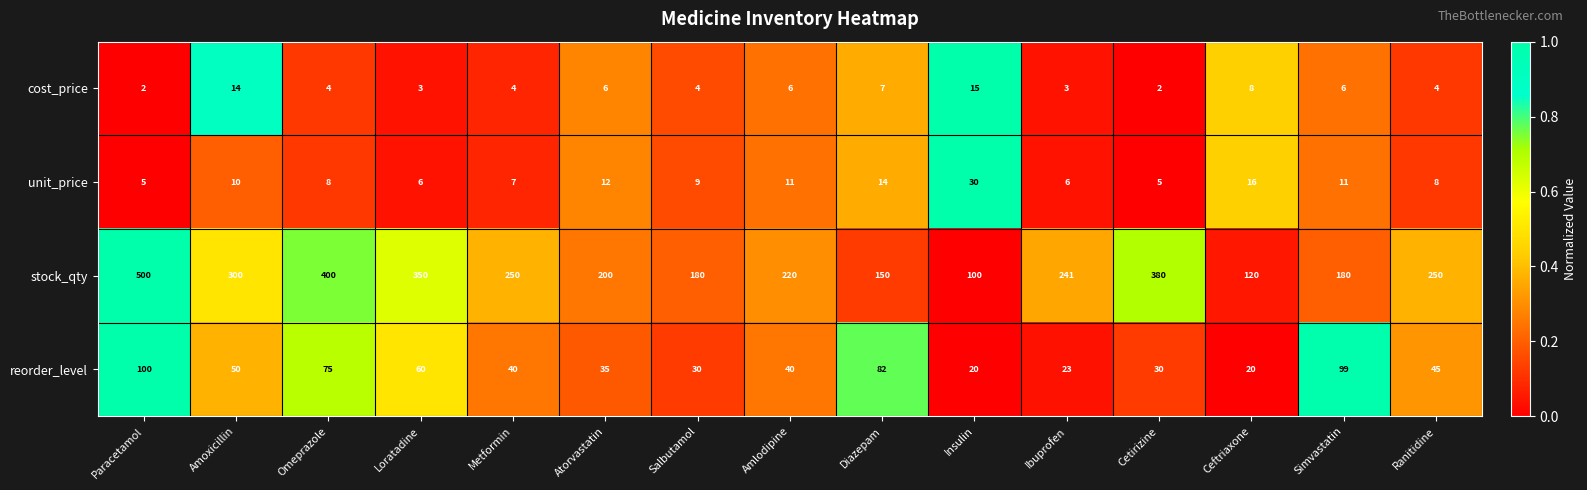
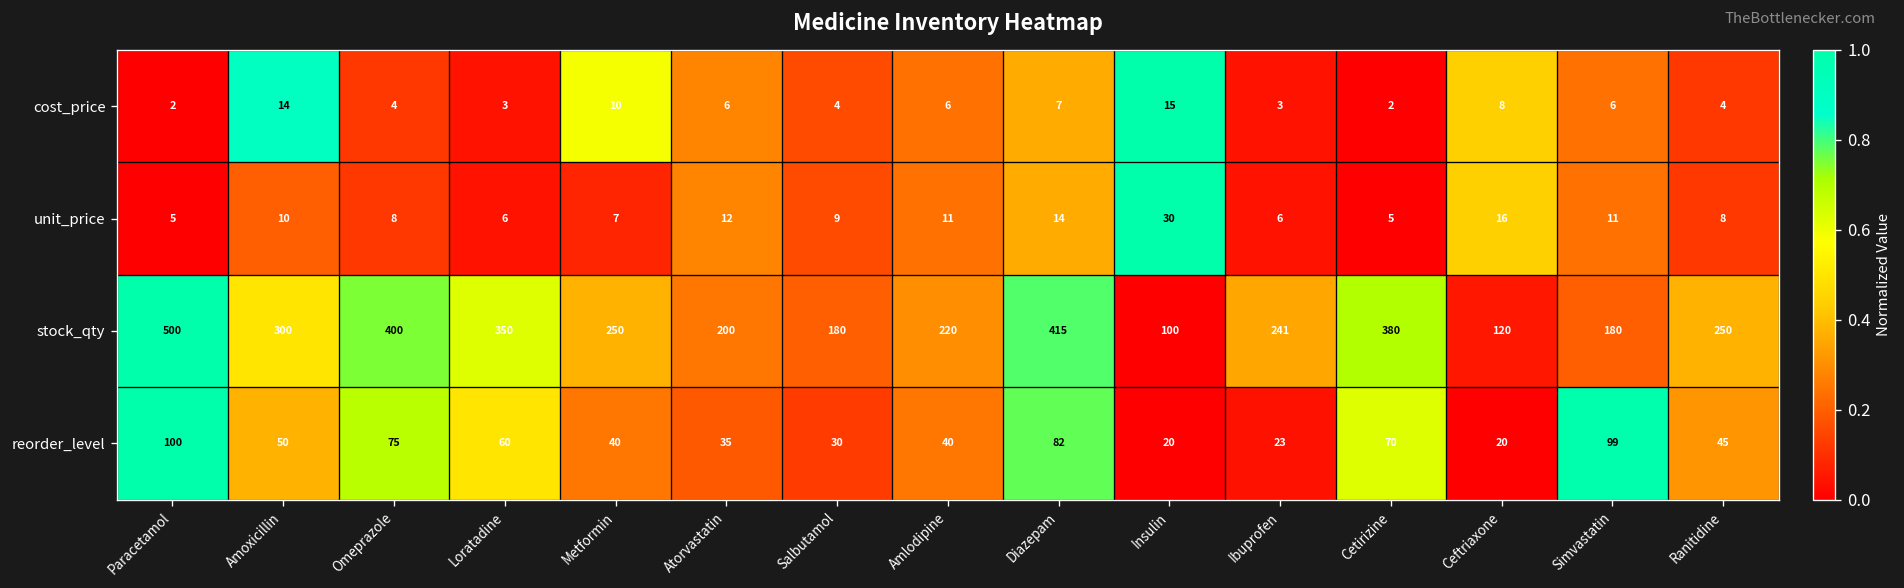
  {
    "cost_price": {
      "Paracetamol": 2,
      "Amoxicillin": 14,
      "Omeprazole": 4,
      "Loratadine": 3,
-     "Metformin": 4,
+     "Metformin": 10,
      "Atorvastatin": 6,
      "Salbutamol": 4,
      "Amlodipine": 6,
      "Diazepam": 7,
      "Insulin": 15,
      "Ibuprofen": 3,
      "Cetirizine": 2,
      "Ceftriaxone": 8,
      "Simvastatin": 6,
      "Ranitidine": 4
    },
    "unit_price": {
      "Paracetamol": 5,
      "Amoxicillin": 10,
      "Omeprazole": 8,
      "Loratadine": 6,
      "Metformin": 7,
      "Atorvastatin": 12,
      "Salbutamol": 9,
      "Amlodipine": 11,
      "Diazepam": 14,
      "Insulin": 30,
      "Ibuprofen": 6,
      "Cetirizine": 5,
      "Ceftriaxone": 16,
      "Simvastatin": 11,
      "Ranitidine": 8
    },
    "stock_qty": {
      "Paracetamol": 500,
      "Amoxicillin": 300,
      "Omeprazole": 400,
      "Loratadine": 350,
      "Metformin": 250,
      "Atorvastatin": 200,
      "Salbutamol": 180,
      "Amlodipine": 220,
-     "Diazepam": 150,
+     "Diazepam": 415,
      "Insulin": 100,
      "Ibuprofen": 241,
      "Cetirizine": 380,
      "Ceftriaxone": 120,
      "Simvastatin": 180,
      "Ranitidine": 250
    },
    "reorder_level": {
      "Paracetamol": 100,
      "Amoxicillin": 50,
      "Omeprazole": 75,
      "Loratadine": 60,
      "Metformin": 40,
      "Atorvastatin": 35,
      "Salbutamol": 30,
      "Amlodipine": 40,
      "Diazepam": 82,
      "Insulin": 20,
      "Ibuprofen": 23,
-     "Cetirizine": 30,
+     "Cetirizine": 70,
      "Ceftriaxone": 20,
      "Simvastatin": 99,
      "Ranitidine": 45
    }
  }
